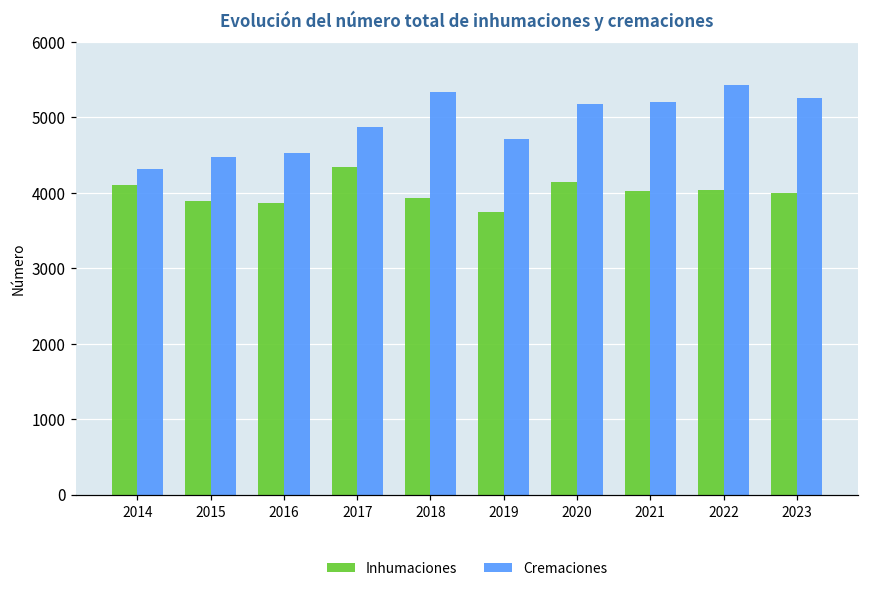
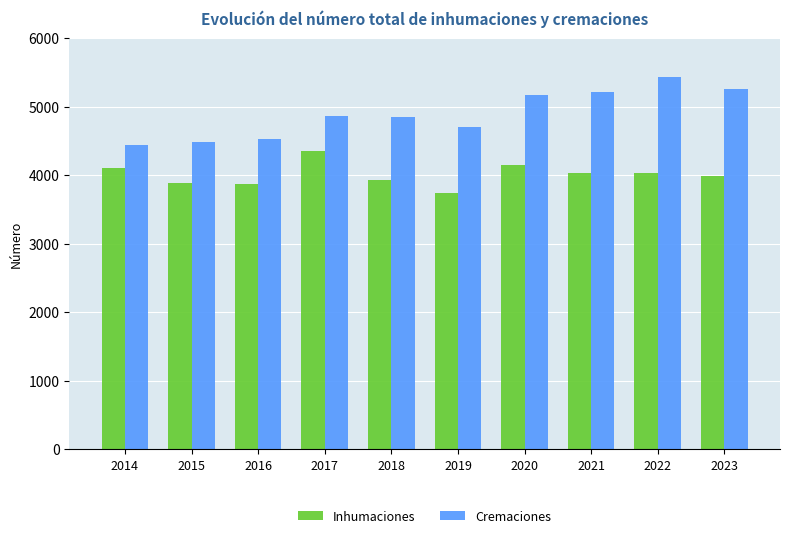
  {
    "Inhumaciones": {
      "2014": 4100,
      "2015": 3900,
      "2016": 3900,
      "2017": 4300,
      "2018": 3900,
      "2019": 3700,
      "2020": 4100,
      "2021": 4000,
      "2022": 4000,
      "2023": 4000
    },
    "Cremaciones": {
-     "2014": 4300,
+     "2014": 4400,
      "2015": 4500,
      "2016": 4500,
      "2017": 4900,
-     "2018": 5300,
+     "2018": 4900,
      "2019": 4700,
      "2020": 5200,
      "2021": 5200,
      "2022": 5400,
      "2023": 5300
    }
  }
